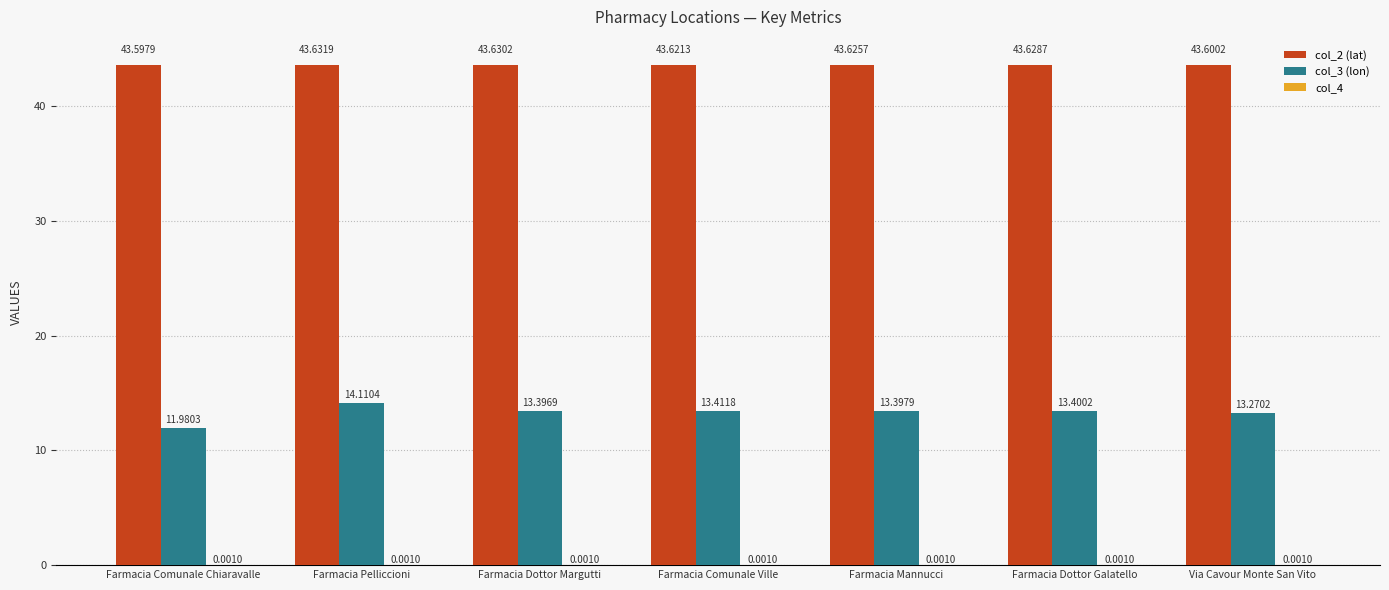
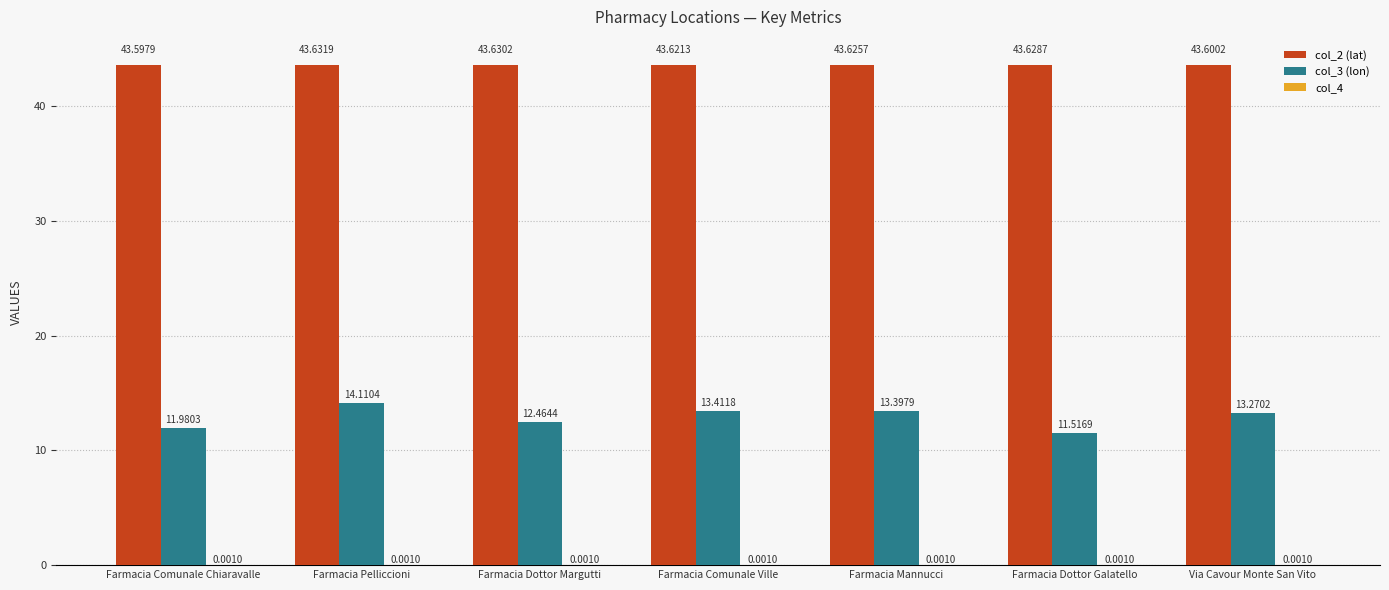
  {
    "col_2 (lat)": {
      "Farmacia Comunale Chiaravalle": 43.5979,
      "Farmacia Pelliccioni": 43.6319,
      "Farmacia Dottor Margutti": 43.6302,
      "Farmacia Comunale Ville": 43.6213,
      "Farmacia Mannucci": 43.6257,
      "Farmacia Dottor Galatello": 43.6287,
      "Via Cavour Monte San Vito": 43.6002
    },
    "col_3 (lon)": {
      "Farmacia Comunale Chiaravalle": 11.9803,
      "Farmacia Pelliccioni": 14.1104,
-     "Farmacia Dottor Margutti": 13.3969,
+     "Farmacia Dottor Margutti": 12.4644,
      "Farmacia Comunale Ville": 13.4118,
      "Farmacia Mannucci": 13.3979,
-     "Farmacia Dottor Galatello": 13.4002,
+     "Farmacia Dottor Galatello": 11.5169,
      "Via Cavour Monte San Vito": 13.2702
    },
    "col_4": {
      "Farmacia Comunale Chiaravalle": 0.0010,
      "Farmacia Pelliccioni": 0.0010,
      "Farmacia Dottor Margutti": 0.0010,
      "Farmacia Comunale Ville": 0.0010,
      "Farmacia Mannucci": 0.0010,
      "Farmacia Dottor Galatello": 0.0010,
      "Via Cavour Monte San Vito": 0.0010
    }
  }
